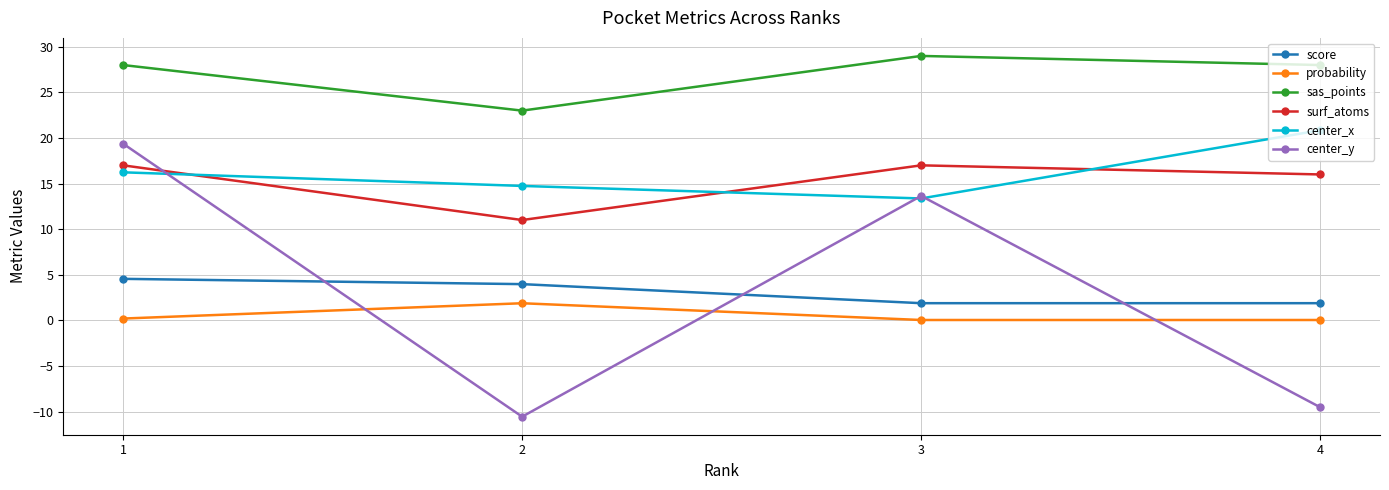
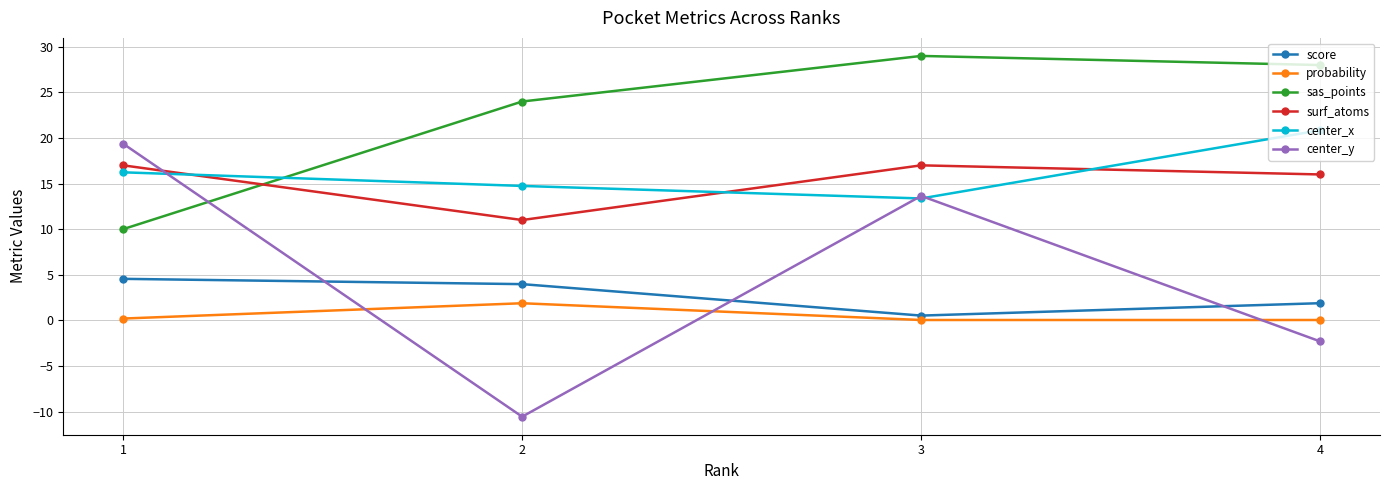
  {
    "score": {
      "1": 5,
      "2": 4,
-     "3": 2,
+     "3": 1,
      "4": 2
    },
    "probability": {
      "1": 0,
      "2": 2,
      "3": 0,
      "4": 0
    },
    "sas_points": {
-     "1": 28,
-     "2": 23,
+     "1": 10,
+     "2": 24,
      "3": 29
    },
    "surf_atoms": {
      "1": 17,
      "2": 11,
      "3": 17,
      "4": 16
    },
    "center_x": {
      "1": 16,
      "2": 15,
      "3": 13
    },
    "center_y": {
      "1": 19,
      "2": -11,
      "3": 14,
-     "4": -10
+     "4": -2
    }
  }
